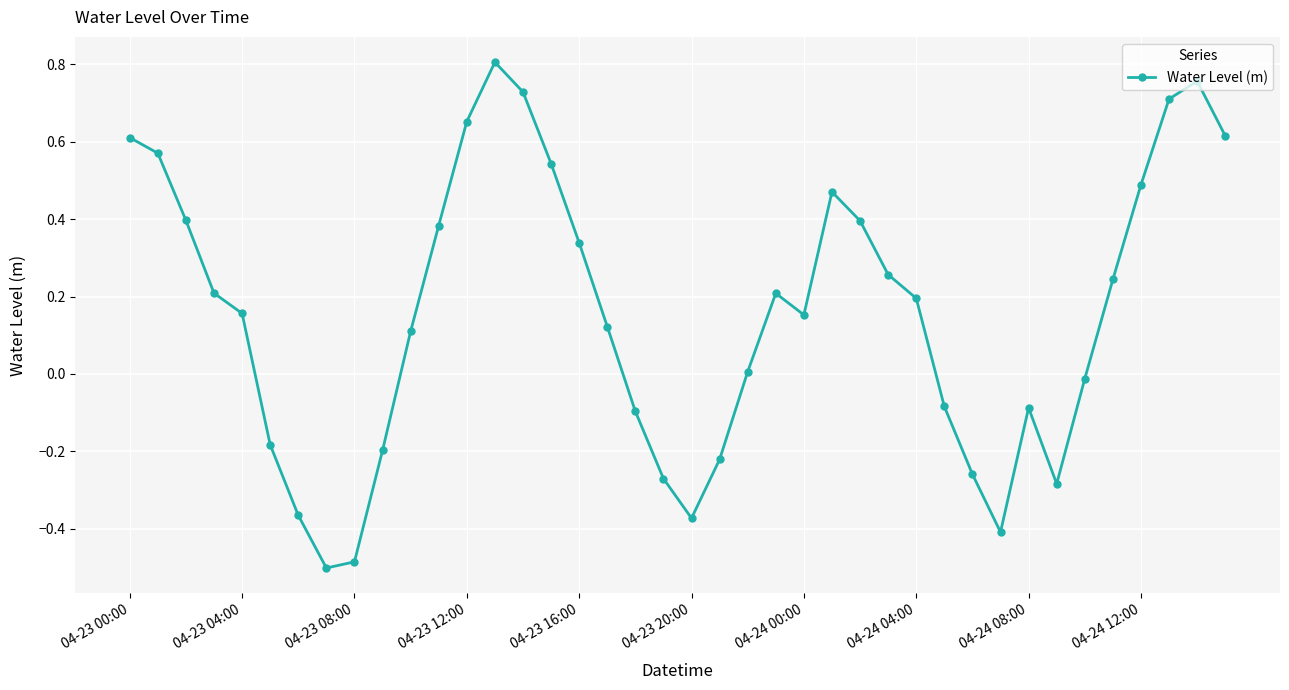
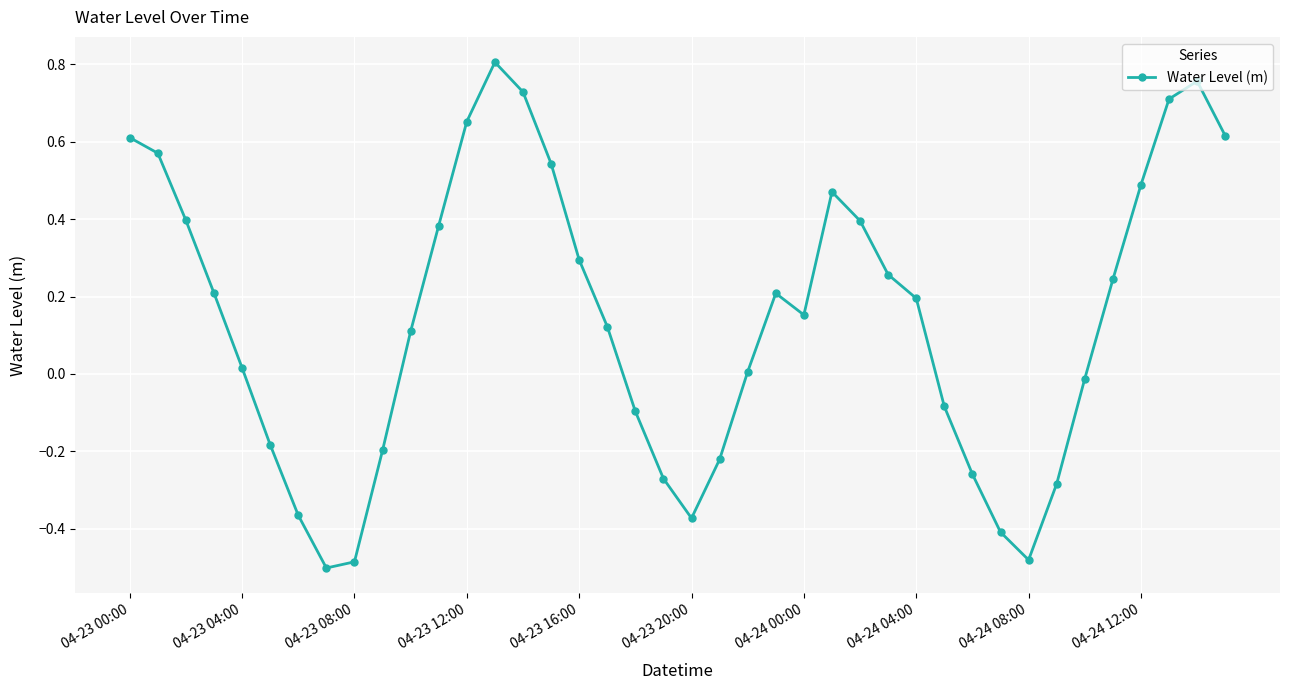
  {
    "04-23 00:00": 0.61,
-   "04-23 04:00": 0.16,
+   "04-23 04:00": 0.02,
    "04-23 08:00": -0.48,
    "04-23 12:00": 0.65,
-   "04-23 16:00": 0.34,
+   "04-23 16:00": 0.29,
    "04-23 20:00": -0.37,
    "04-24 00:00": 0.15,
    "04-24 04:00": 0.20,
-   "04-24 08:00": -0.09,
+   "04-24 08:00": -0.48,
    "04-24 12:00": 0.49
  }
